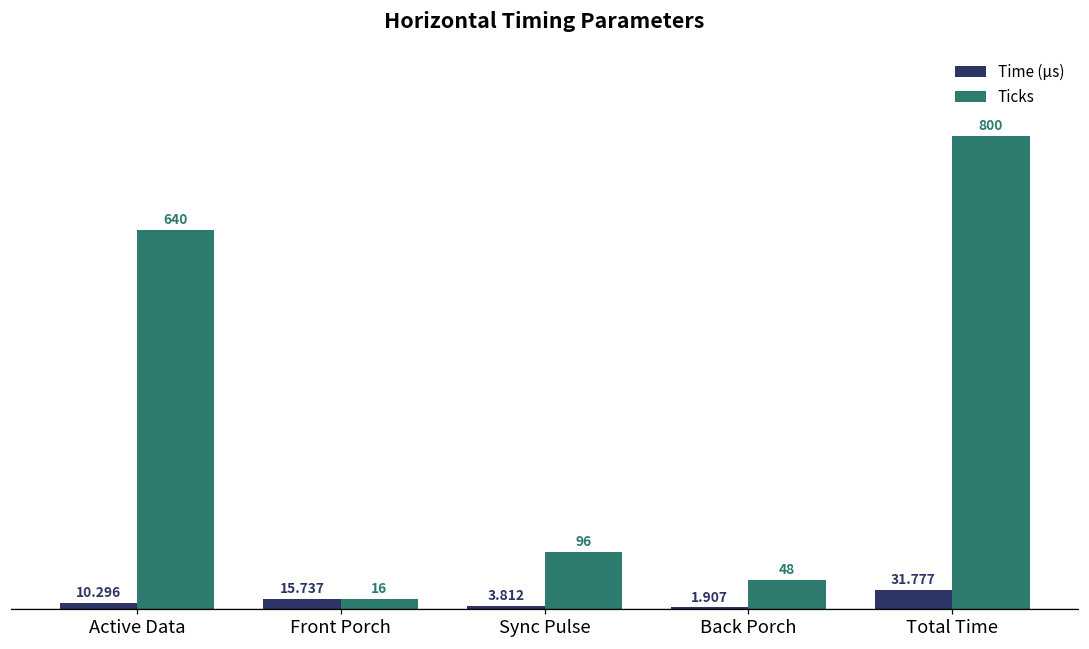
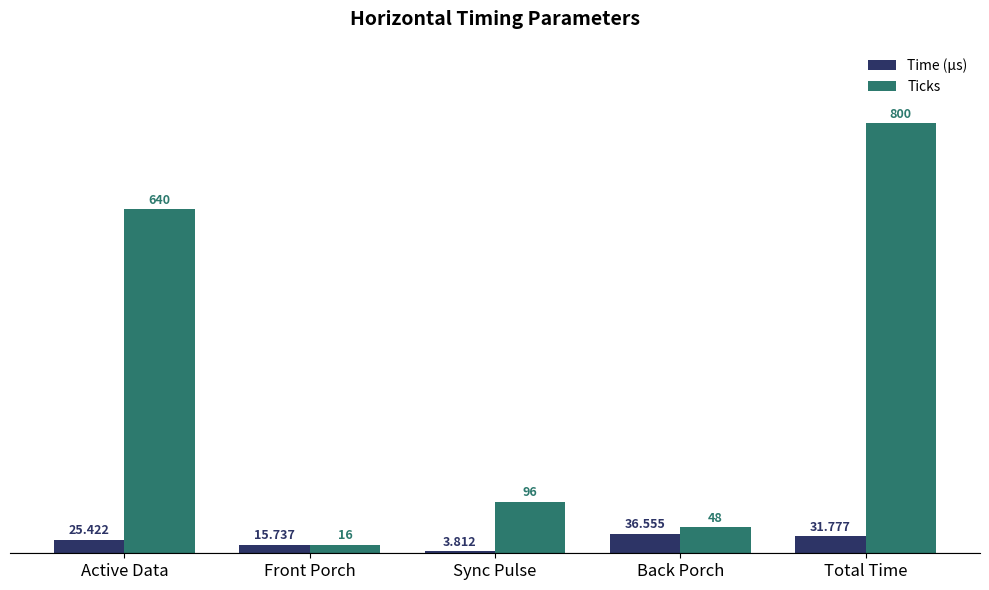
  {
    "Time (μs)": {
-     "Active Data": 10.296,
+     "Active Data": 25.422,
      "Front Porch": 15.737,
      "Sync Pulse": 3.812,
-     "Back Porch": 1.907,
+     "Back Porch": 36.555,
      "Total Time": 31.777
    },
    "Ticks": {
      "Active Data": 640,
      "Front Porch": 16,
      "Sync Pulse": 96,
      "Back Porch": 48,
      "Total Time": 800
    }
  }
